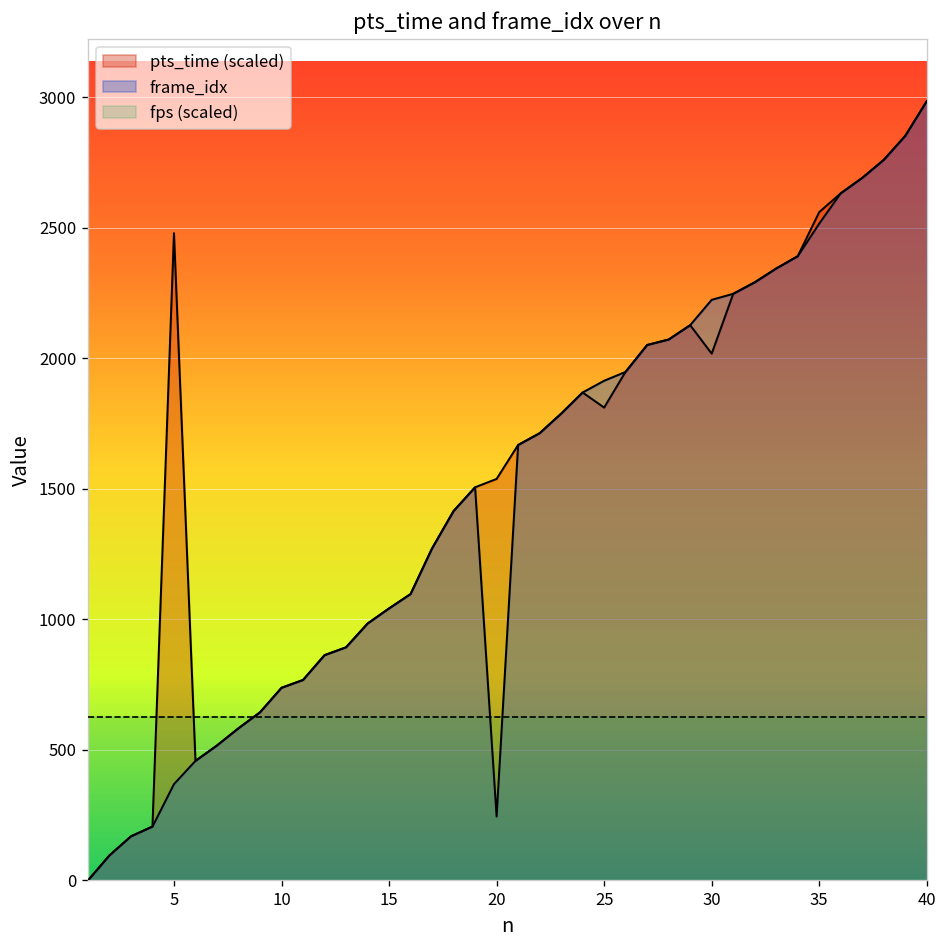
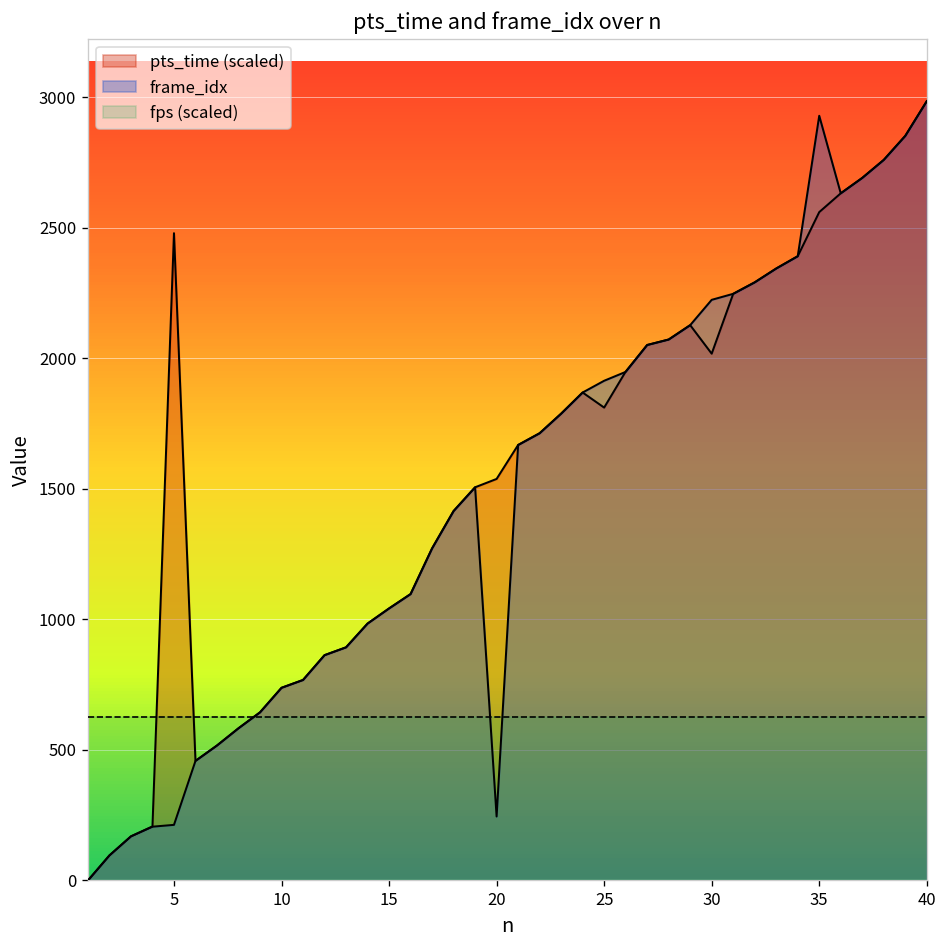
  {
    "pts_time (scaled)": {
      "5": 2480,
      "20": 1540,
      "25": 1810,
      "30": 2020,
      "35": 2560
    },
    "frame_idx": {
-     "5": 370,
+     "5": 210,
      "20": 250,
      "25": 1910,
      "30": 2220,
-     "35": 2520
+     "35": 2930
    },
    "fps (scaled)": {
      "5": 630,
      "10": 630,
      "15": 630,
      "20": 630,
      "25": 630,
      "30": 630,
      "35": 630,
      "40": 630
    }
  }
